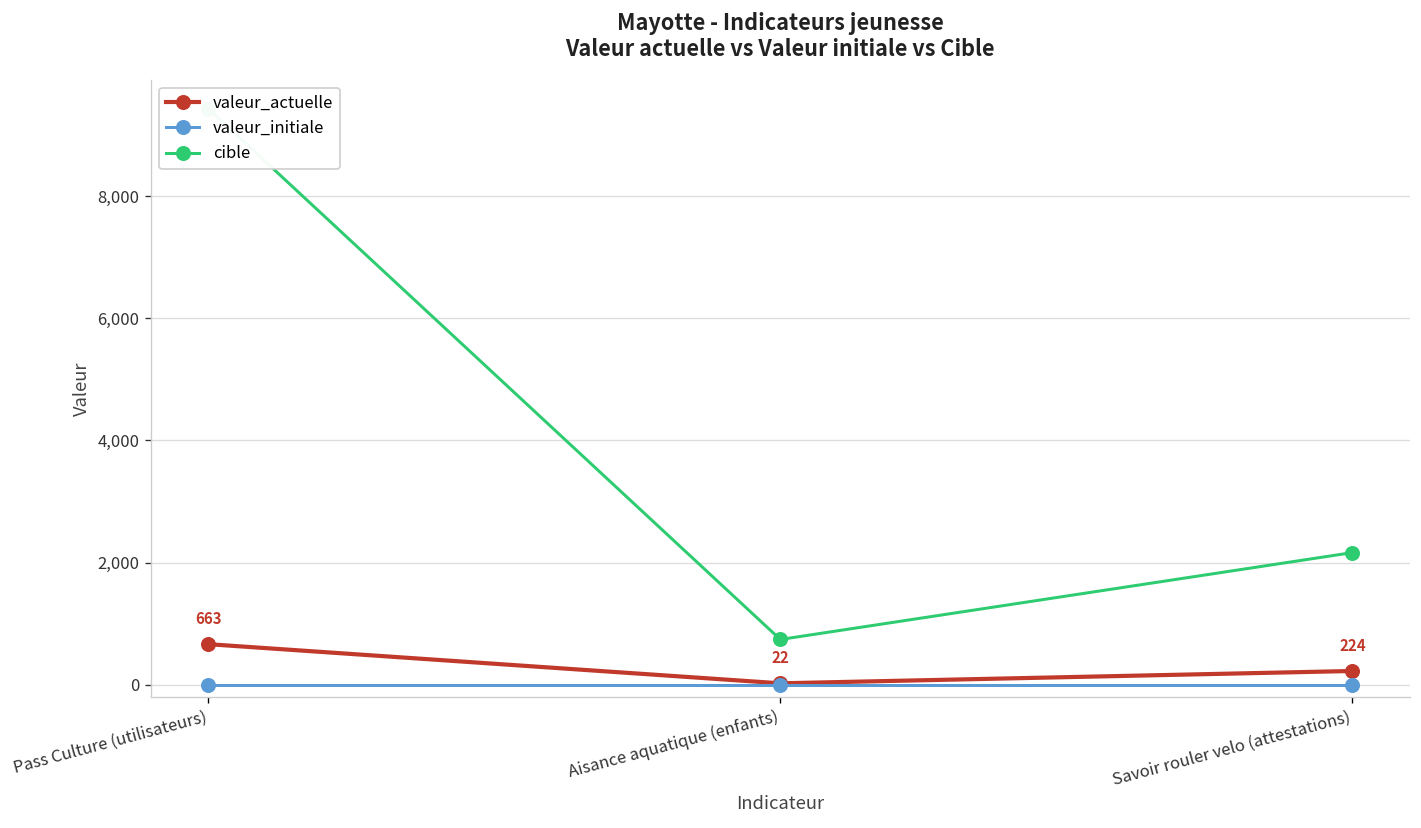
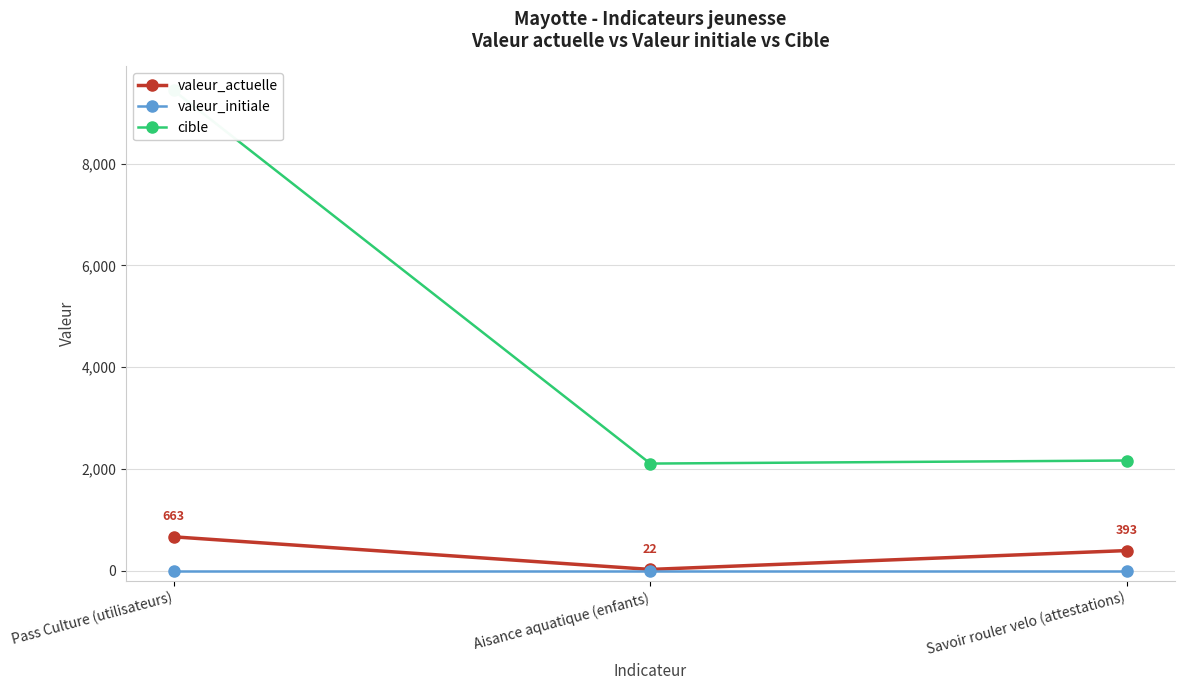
  {
    "valeur_actuelle": {
      "Pass Culture (utilisateurs)": "663",
-     "Savoir rouler velo (attestations)": "224"
+     "Savoir rouler velo (attestations)": "393"
    },
    "valeur_initiale": {
      "Pass Culture (utilisateurs)": "0",
      "Savoir rouler velo (attestations)": "0"
    },
    "cible": {
-     "Aisance aquatique (enfants)": "700",
+     "Aisance aquatique (enfants)": "2,100",
      "Savoir rouler velo (attestations)": "2,200"
    }
  }
